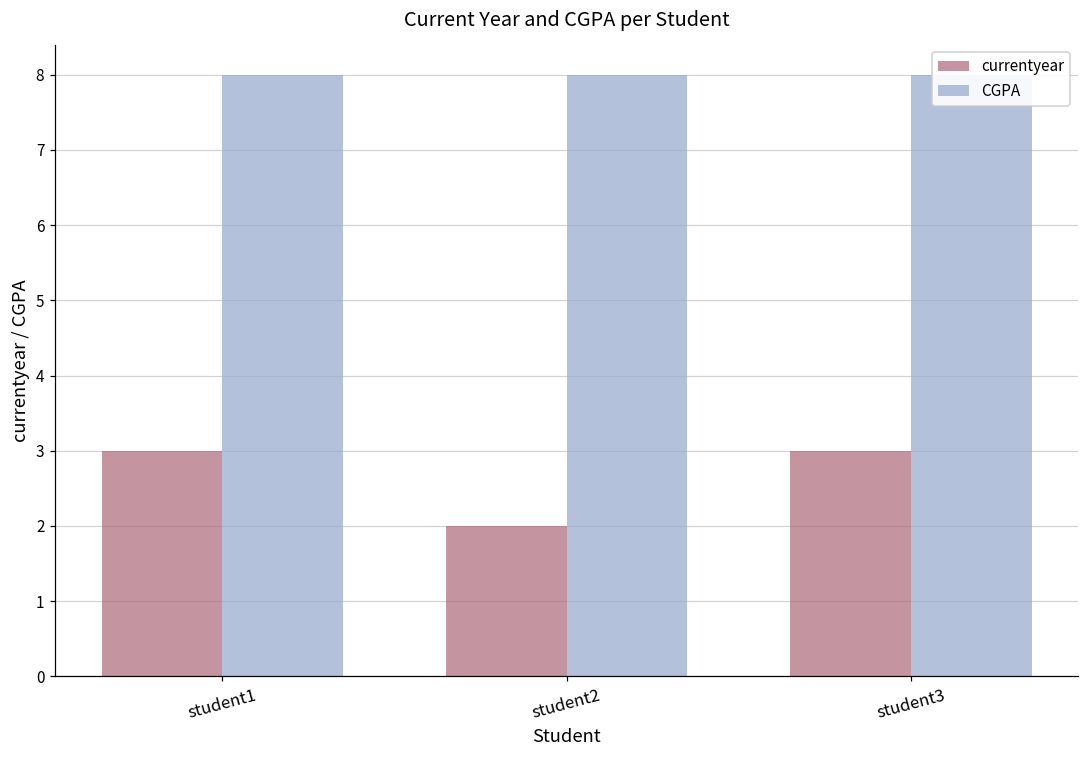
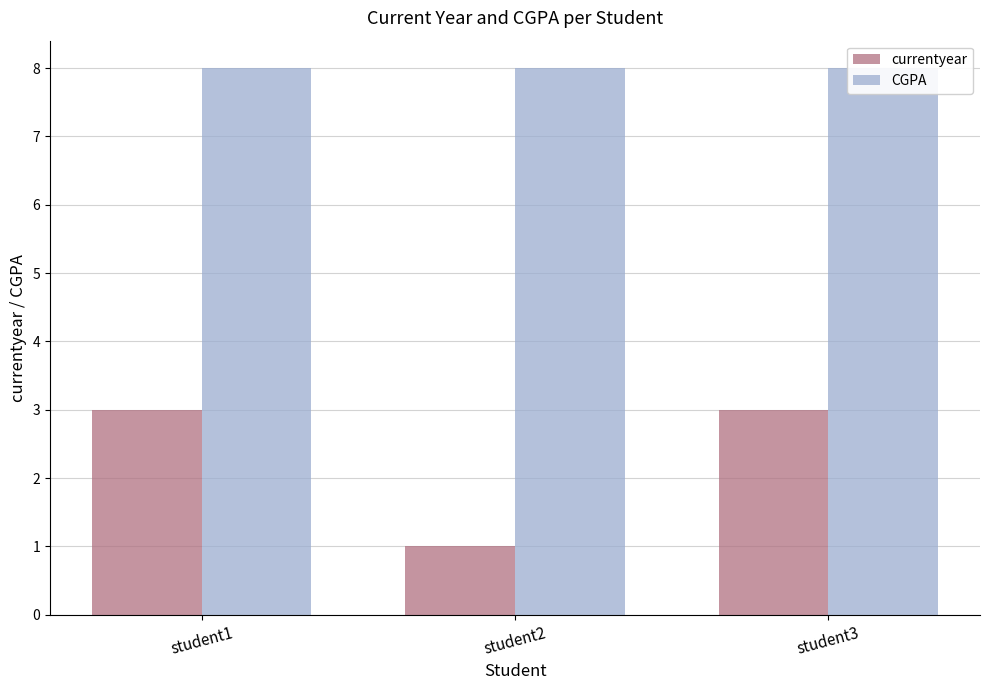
  {
    "currentyear": {
      "student1": 3,
-     "student2": 2,
+     "student2": 1,
      "student3": 3
    },
    "CGPA": {
      "student1": 8,
      "student2": 8
    }
  }
